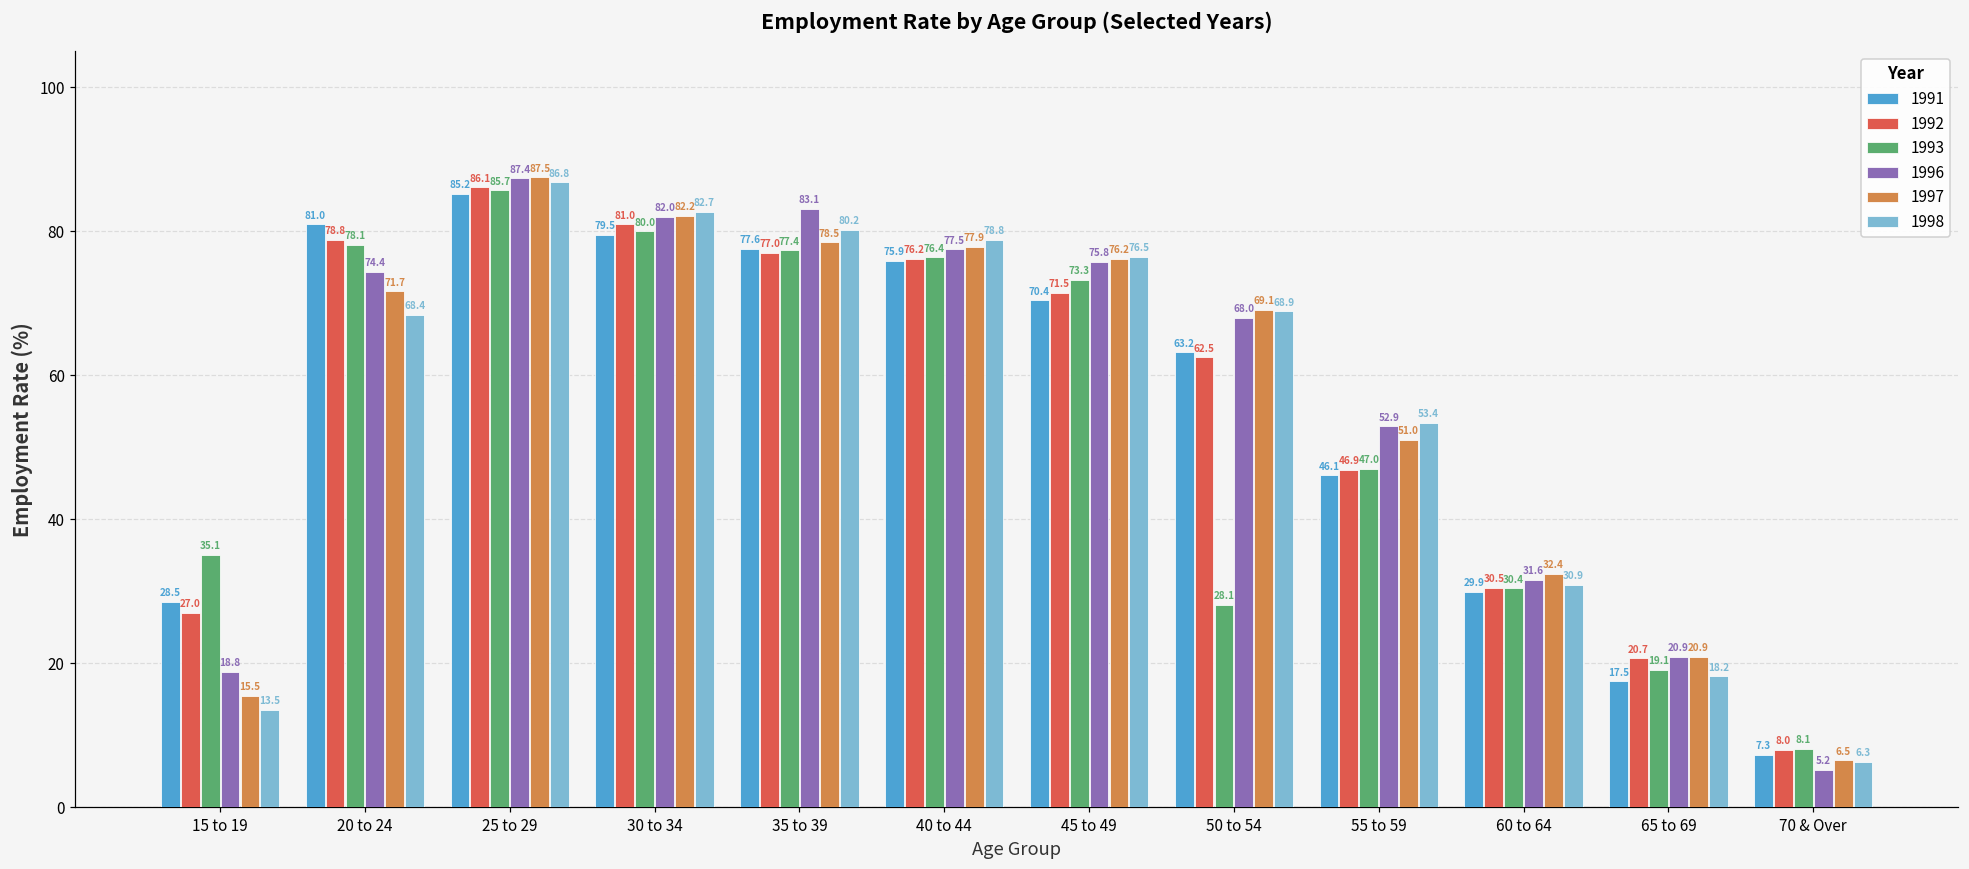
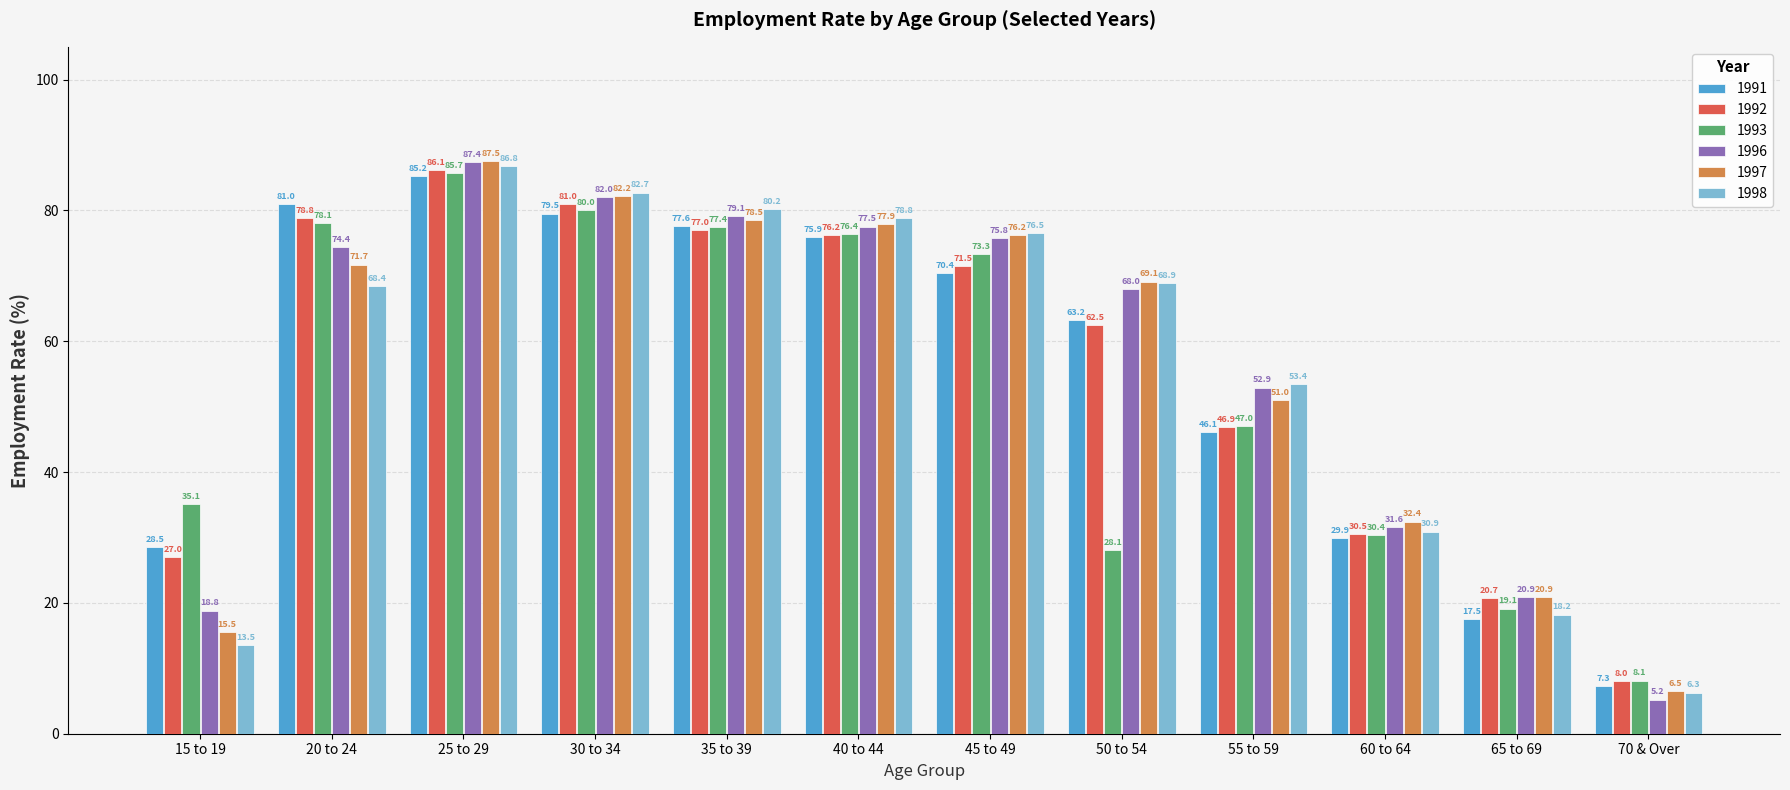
  {
    "1993": {
      "15 to 19": 35.1,
      "20 to 24": 78.1,
      "25 to 29": 85.7,
      "30 to 34": 80.0,
      "35 to 39": 77.4,
      "40 to 44": 76.4,
      "45 to 49": 73.3,
      "50 to 54": 28.1,
      "55 to 59": 47.0,
      "60 to 64": 30.4,
      "65 to 69": 19.1,
      "70 & Over": 8.1
    },
    "1996": {
      "15 to 19": 18.8,
      "20 to 24": 74.4,
      "25 to 29": 87.4,
      "30 to 34": 82.0,
-     "35 to 39": 83.1,
+     "35 to 39": 79.1,
      "40 to 44": 77.5,
      "45 to 49": 75.8,
      "50 to 54": 68.0,
      "55 to 59": 52.9,
      "60 to 64": 31.6,
      "65 to 69": 20.9,
      "70 & Over": 5.2
    }
  }
